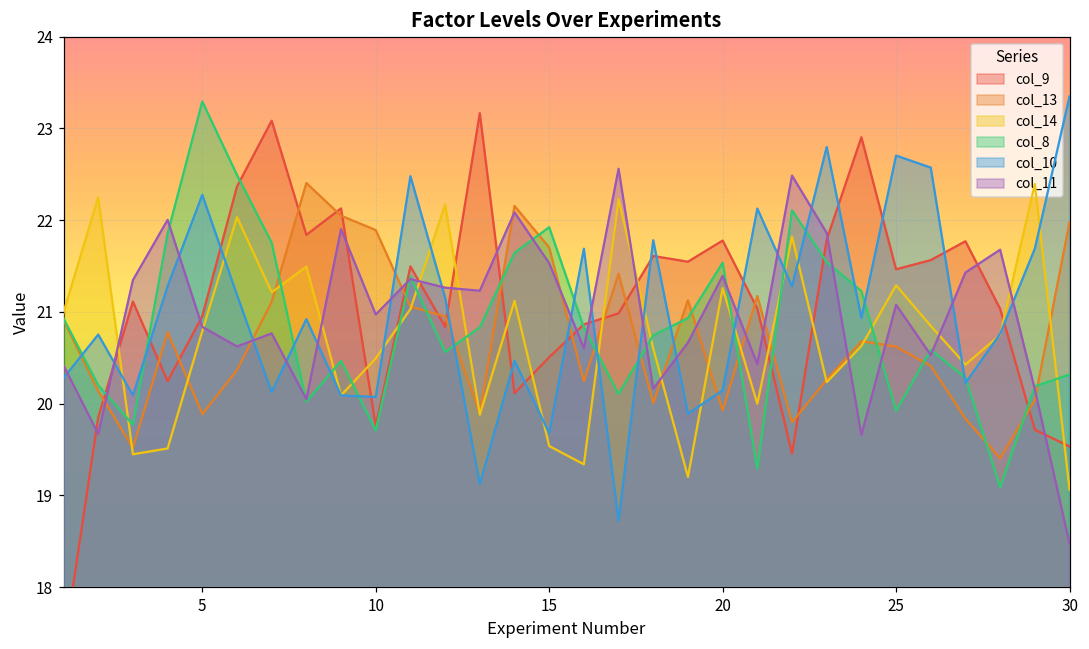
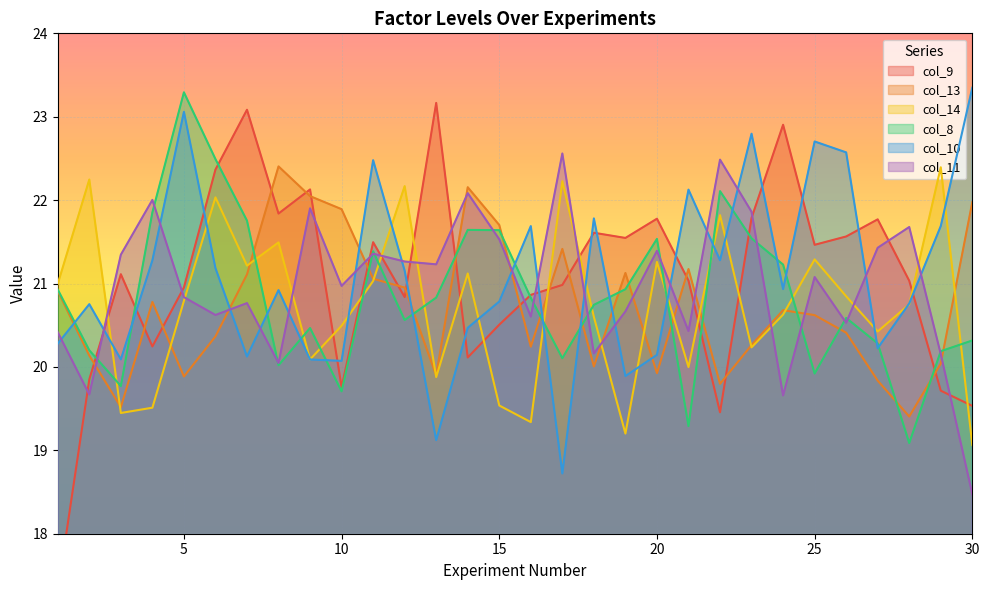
  {
    "col_8": {
      "5": 23.3,
      "10": 19.7,
-     "15": 21.9,
+     "15": 21.6,
      "20": 21.5,
      "25": 19.9,
      "30": 20.3
    },
    "col_10": {
-     "5": 22.3,
+     "5": 23.1,
      "10": 20.1,
-     "15": 19.7,
+     "15": 20.8,
      "20": 20.1,
      "25": 22.7,
      "30": 23.3
    },
    "col_11": {
      "5": 20.8,
      "10": 21.0,
      "15": 21.5,
      "20": 21.4,
      "25": 21.1,
      "30": 18.5
    }
  }
